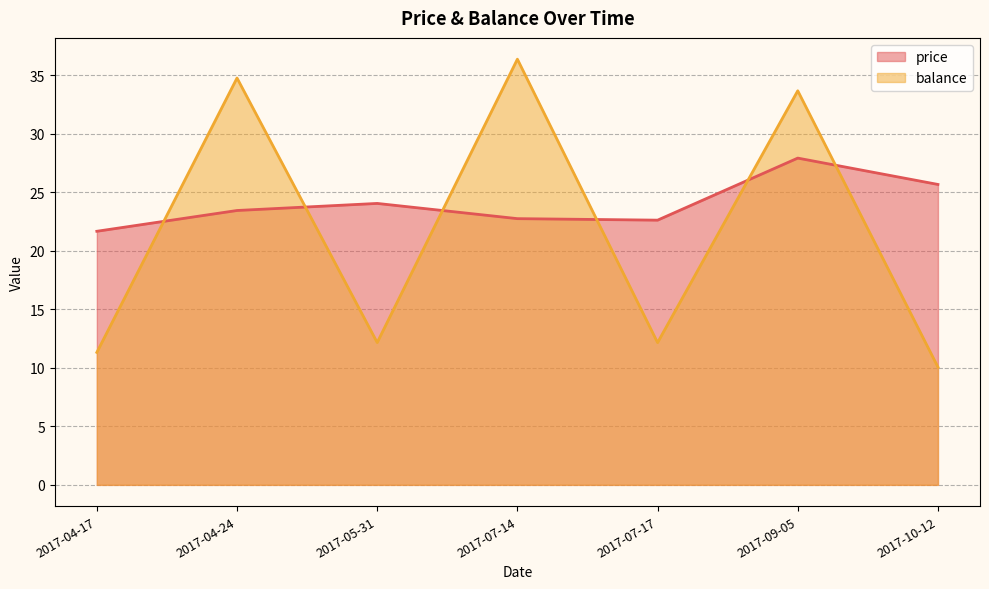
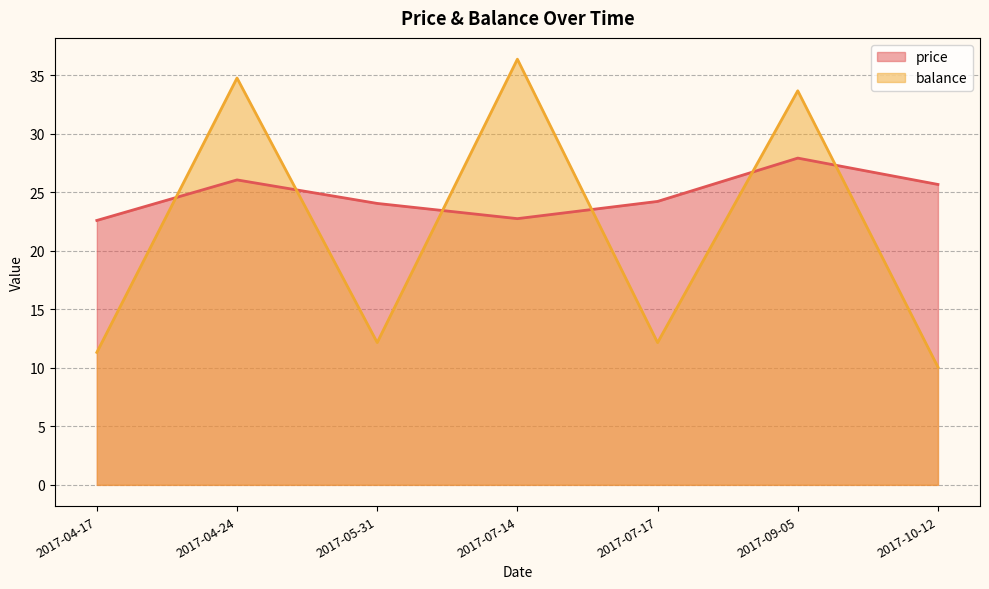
  {
    "price": {
-     "2017-04-17": 21.7,
-     "2017-04-24": 23.4,
+     "2017-04-17": 22.6,
+     "2017-04-24": 26.0,
      "2017-05-31": 24.0,
      "2017-07-14": 22.7,
-     "2017-07-17": 22.6,
+     "2017-07-17": 24.2,
      "2017-09-05": 27.9,
      "2017-10-12": 25.7
    },
    "balance": {
      "2017-04-17": 11.3,
      "2017-04-24": 34.8,
      "2017-05-31": 12.2,
      "2017-07-14": 36.4,
      "2017-07-17": 12.1,
      "2017-09-05": 33.7,
      "2017-10-12": 10.1
    }
  }
